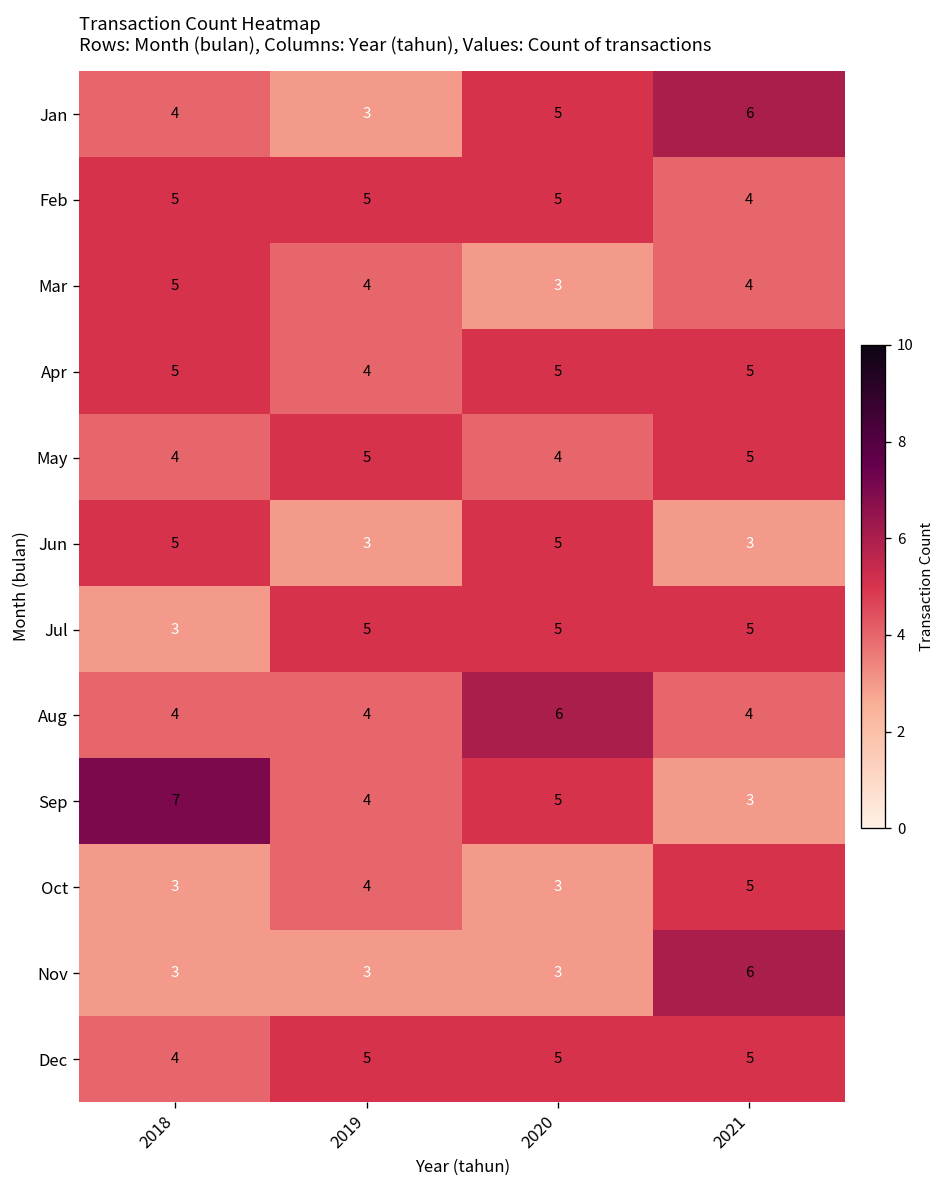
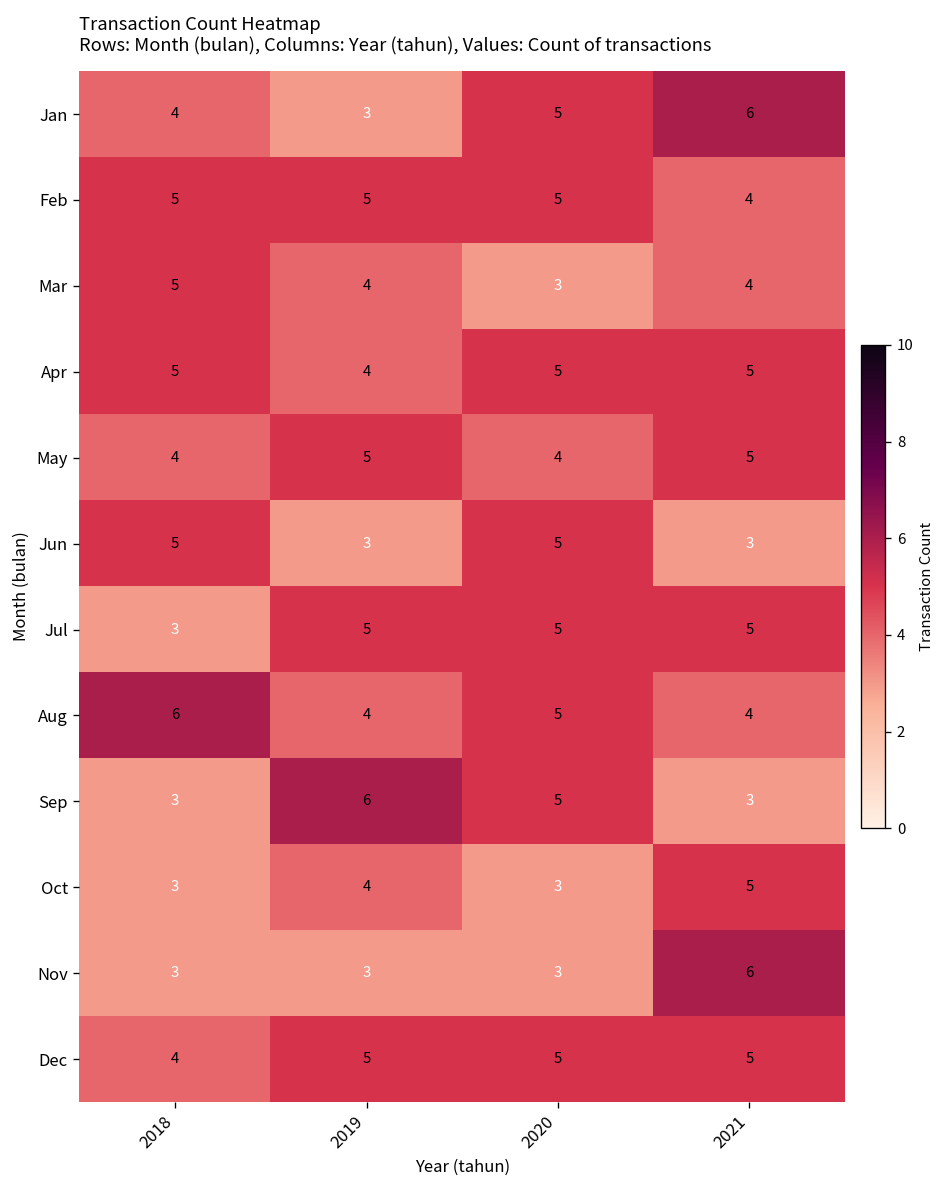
  {
    "Jan": {
      "2018": 4,
      "2019": 3,
      "2020": 5,
      "2021": 6
    },
    "Feb": {
      "2018": 5,
      "2019": 5,
      "2020": 5,
      "2021": 4
    },
    "Mar": {
      "2018": 5,
      "2019": 4,
      "2020": 3,
      "2021": 4
    },
    "Apr": {
      "2018": 5,
      "2019": 4,
      "2020": 5,
      "2021": 5
    },
    "May": {
      "2018": 4,
      "2019": 5,
      "2020": 4,
      "2021": 5
    },
    "Jun": {
      "2018": 5,
      "2019": 3,
      "2020": 5,
      "2021": 3
    },
    "Jul": {
      "2018": 3,
      "2019": 5,
      "2020": 5,
      "2021": 5
    },
    "Aug": {
-     "2018": 4,
+     "2018": 6,
      "2019": 4,
-     "2020": 6,
+     "2020": 5,
      "2021": 4
    },
    "Sep": {
-     "2018": 7,
-     "2019": 4,
+     "2018": 3,
+     "2019": 6,
      "2020": 5,
      "2021": 3
    },
    "Oct": {
      "2018": 3,
      "2019": 4,
      "2020": 3,
      "2021": 5
    },
    "Nov": {
      "2018": 3,
      "2019": 3,
      "2020": 3,
      "2021": 6
    },
    "Dec": {
      "2018": 4,
      "2019": 5,
      "2020": 5,
      "2021": 5
    }
  }
